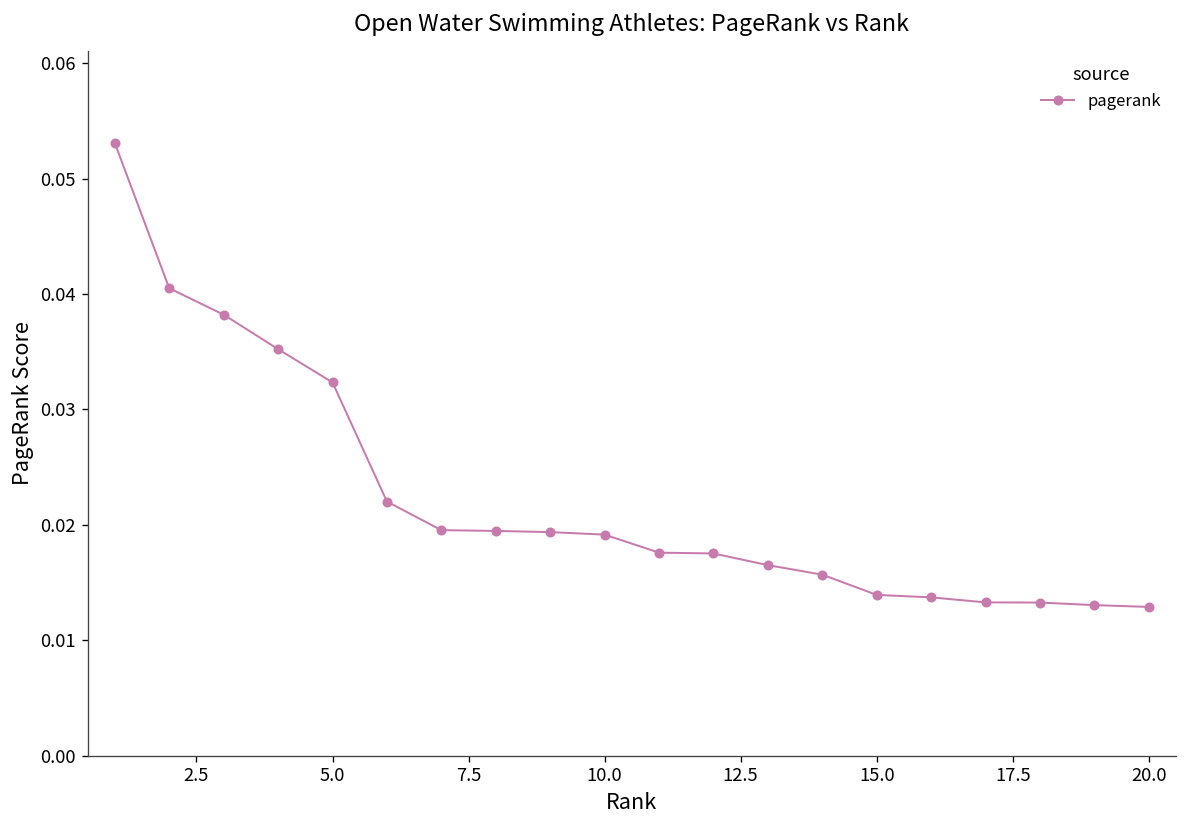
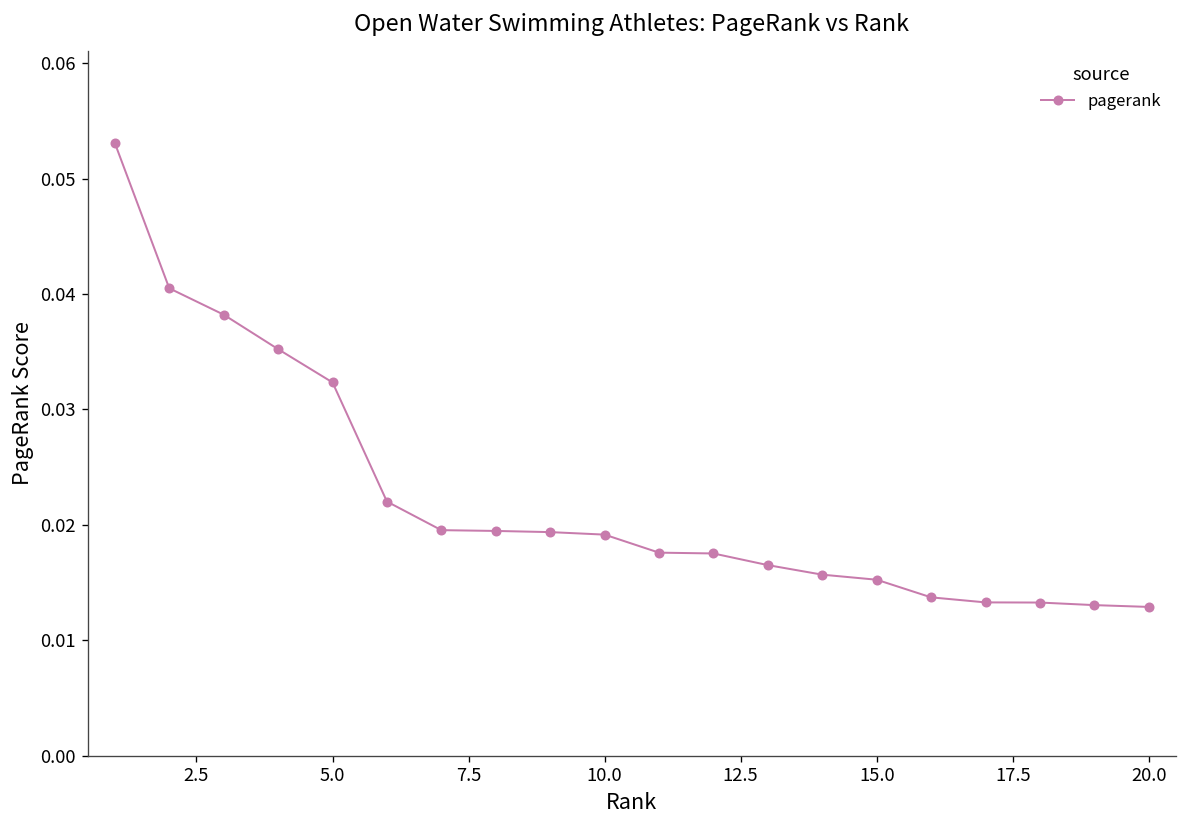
  {
    "5.0": 0.032,
    "10.0": 0.019,
-   "15.0": 0.014,
+   "15.0": 0.015,
    "20.0": 0.013
  }
